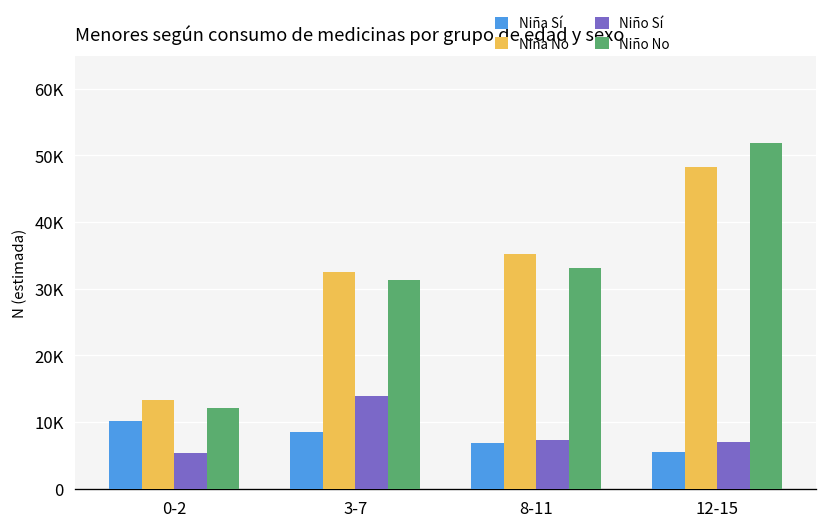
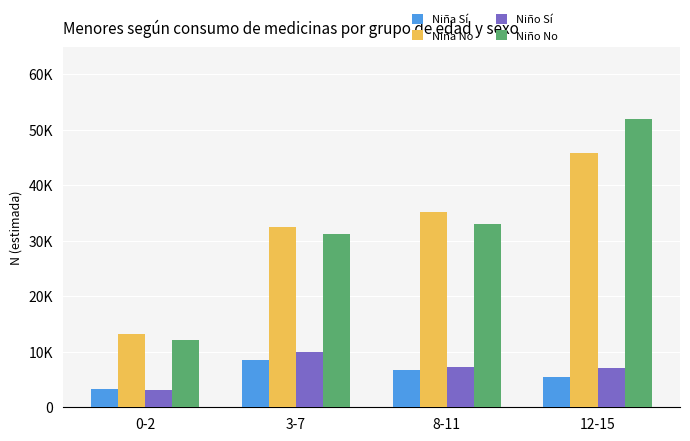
  {
    "Niña Sí": {
-     "0-2": 10000,
+     "0-2": 3000,
      "3-7": 8000,
      "8-11": 7000,
      "12-15": 5000
    },
    "Niña No": {
      "0-2": 13000,
      "3-7": 32000,
      "8-11": 35000,
-     "12-15": 48000
+     "12-15": 46000
    },
    "Niño Sí": {
-     "0-2": 5000,
-     "3-7": 14000,
+     "0-2": 3000,
+     "3-7": 10000,
      "8-11": 7000,
      "12-15": 7000
    },
    "Niño No": {
      "0-2": 12000,
      "3-7": 31000,
      "8-11": 33000,
      "12-15": 52000
    }
  }
